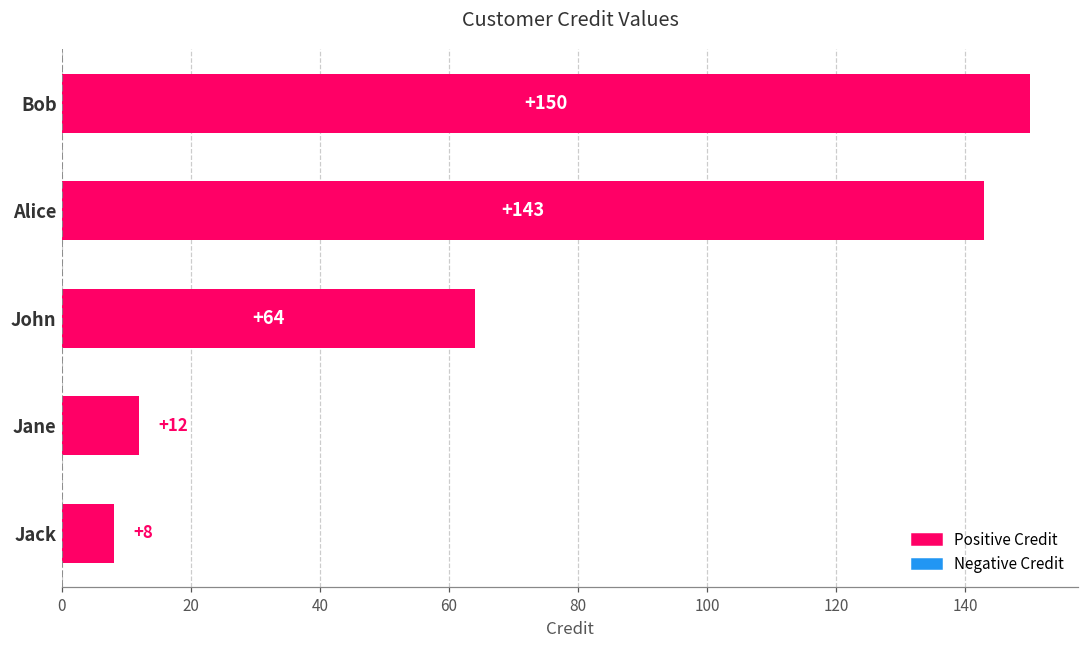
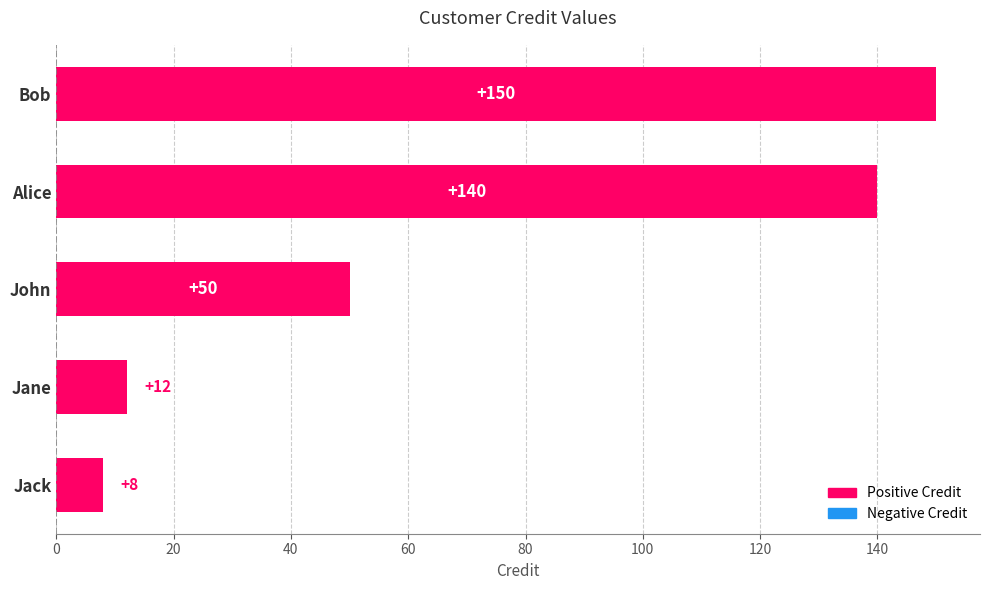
  {
    "Bob": "+150",
-   "Alice": "+143",
-   "John": "+64",
+   "Alice": "+140",
+   "John": "+50",
    "Jane": "+12",
    "Jack": "+8"
  }
